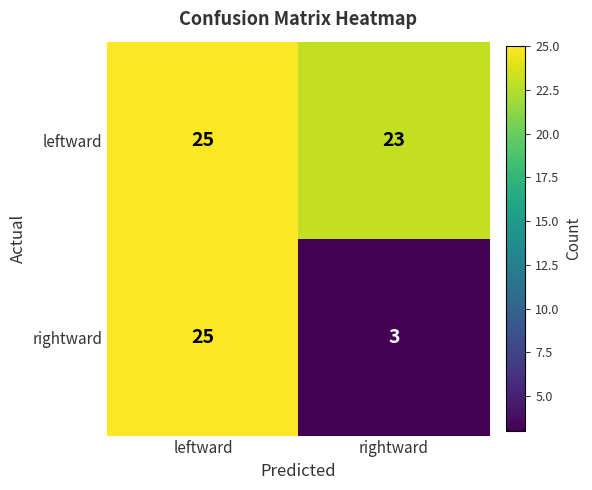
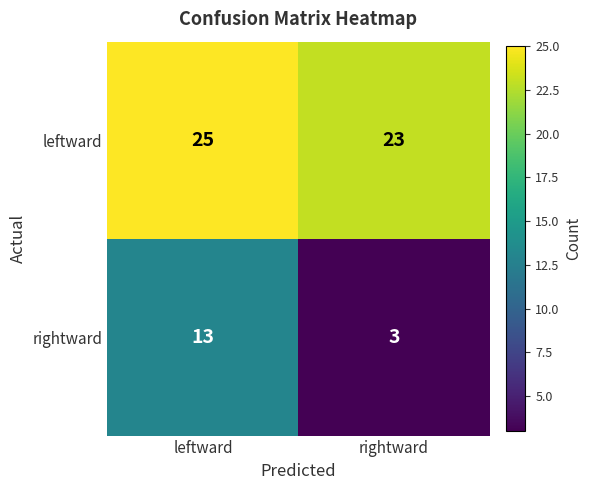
  {
    "leftward": {
      "leftward": 25,
      "rightward": 23
    },
    "rightward": {
-     "leftward": 25,
+     "leftward": 13,
      "rightward": 3
    }
  }
